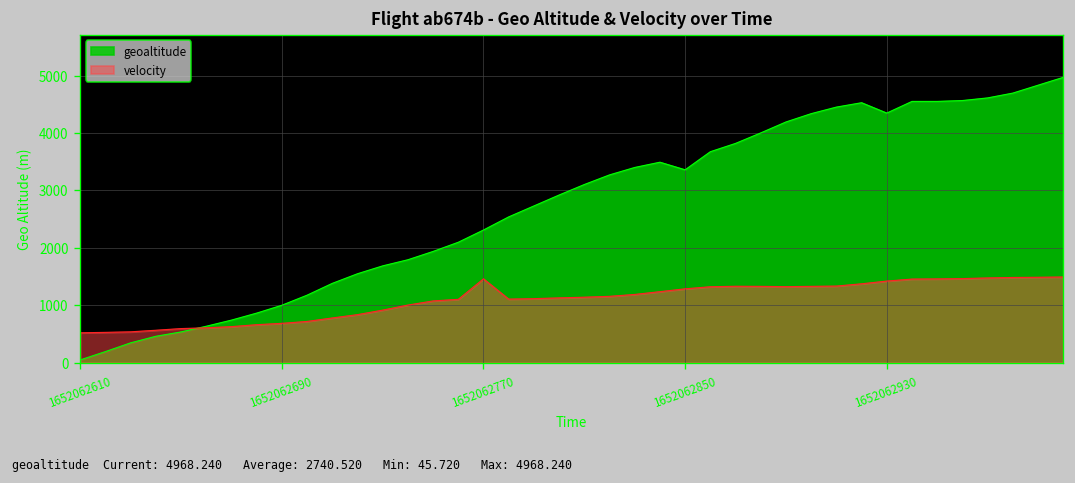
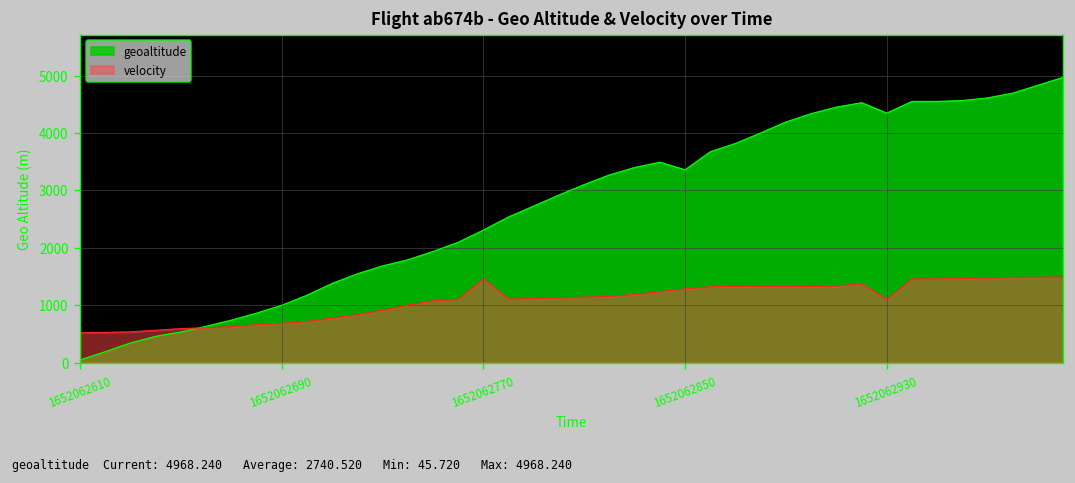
  {
    "geoaltitude": {
      "1652062610": 0,
      "1652062690": 1000,
      "1652062770": 2300,
      "1652062850": 3400,
      "1652062930": 4300
    },
    "velocity": {
      "1652062610": 500,
      "1652062690": 700,
      "1652062770": 1500,
      "1652062850": 1300,
-     "1652062930": 1400
+     "1652062930": 1100
    }
  }
